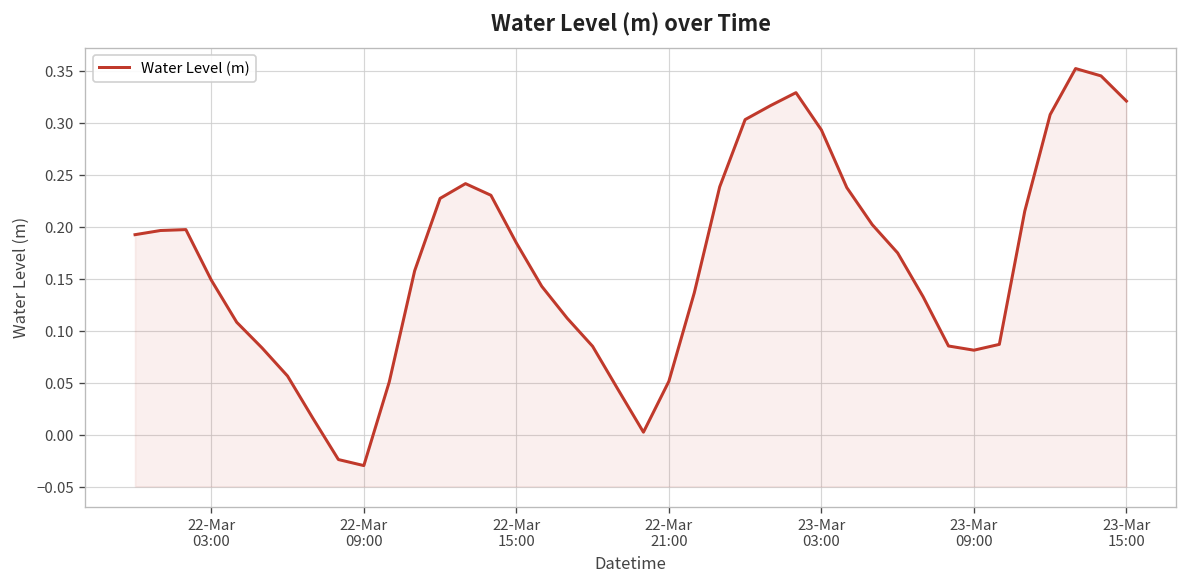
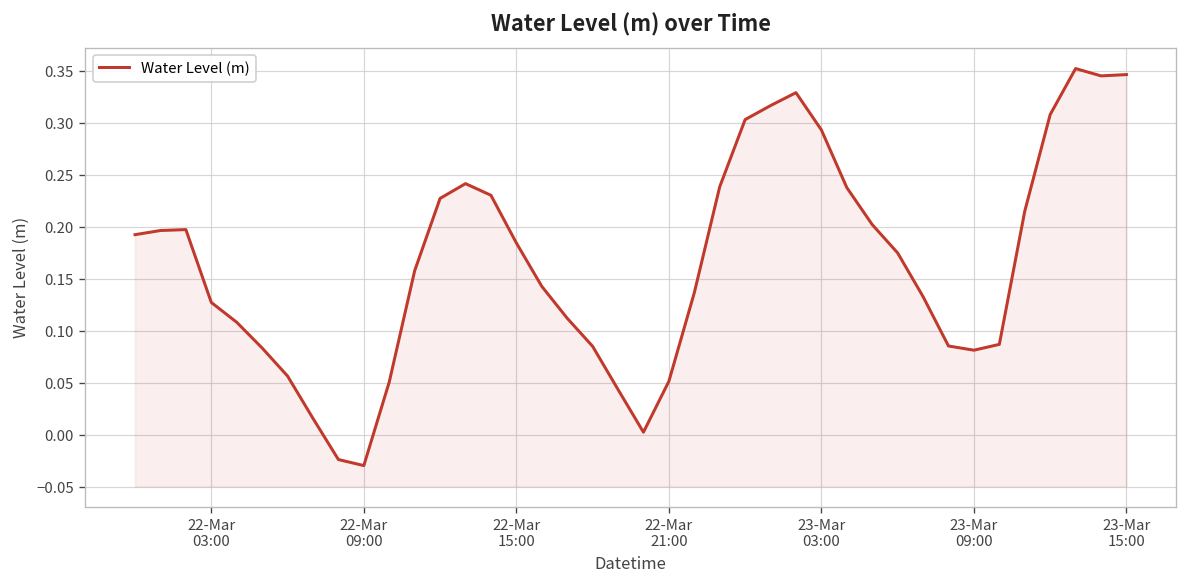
  {
-   "22-Mar 03:00": 0.15,
+   "22-Mar 03:00": 0.13,
    "22-Mar 09:00": -0.03,
    "22-Mar 15:00": 0.18,
    "22-Mar 21:00": 0.05,
    "23-Mar 03:00": 0.29,
    "23-Mar 09:00": 0.08,
-   "23-Mar 15:00": 0.32
+   "23-Mar 15:00": 0.35
  }
